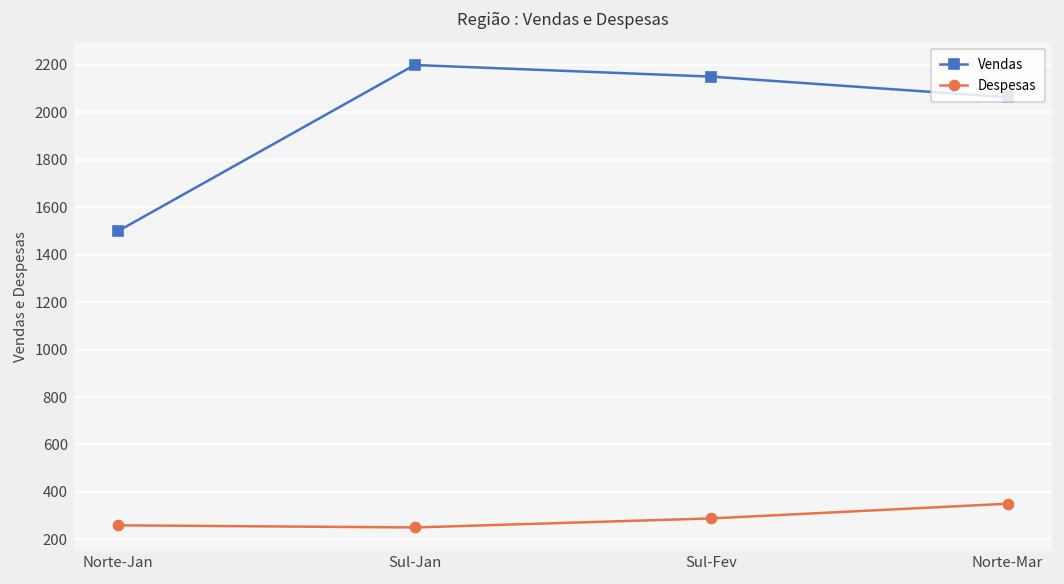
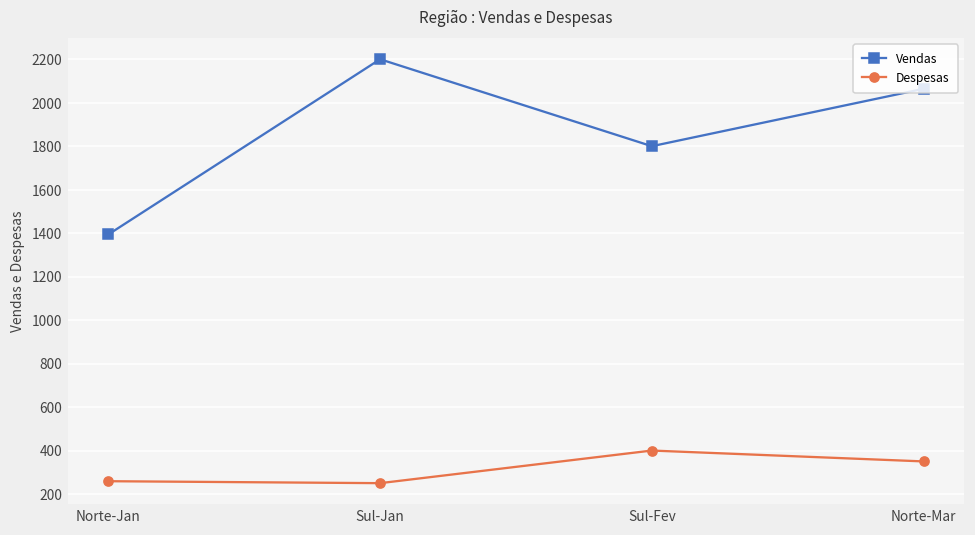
  {
    "Vendas": {
-     "Norte-Jan": 1500,
+     "Norte-Jan": 1390,
      "Sul-Jan": 2200,
-     "Sul-Fev": 2150
+     "Sul-Fev": 1800
    },
    "Despesas": {
      "Norte-Jan": 260,
      "Sul-Jan": 250,
-     "Sul-Fev": 290,
+     "Sul-Fev": 400,
      "Norte-Mar": 350
    }
  }
